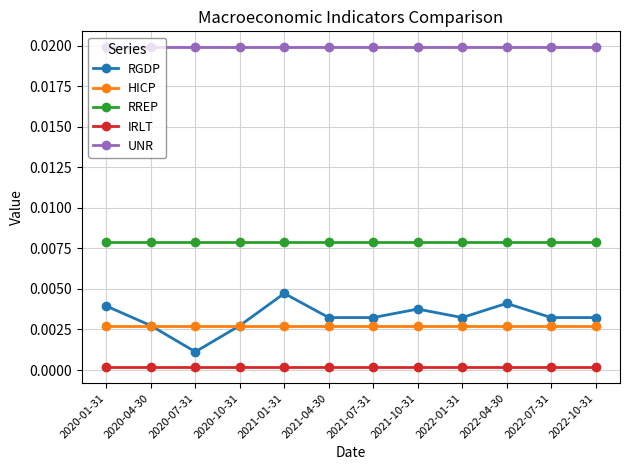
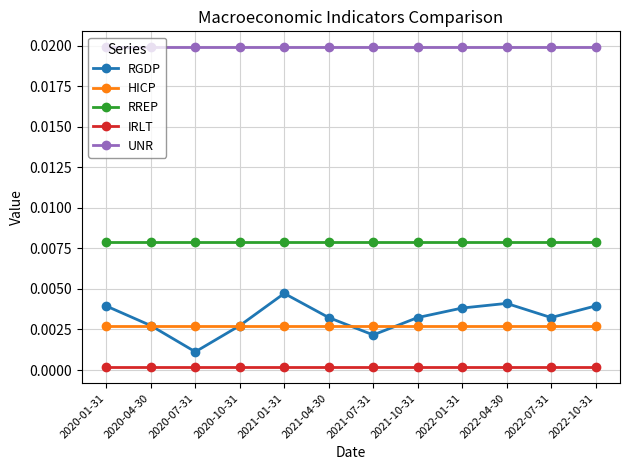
  {
    "RGDP": {
      "2020-01-31": 0.0039,
      "2020-07-31": 0.0011,
      "2021-01-31": 0.0047,
      "2021-04-30": 0.0032,
-     "2021-07-31": 0.0032,
-     "2021-10-31": 0.0038,
-     "2022-01-31": 0.0032,
+     "2021-07-31": 0.0022,
+     "2021-10-31": 0.0032,
+     "2022-01-31": 0.0038,
      "2022-04-30": 0.0041,
      "2022-07-31": 0.0032,
-     "2022-10-31": 0.0032
+     "2022-10-31": 0.0040
    },
    "HICP": {
      "2020-01-31": 0.0027,
      "2020-07-31": 0.0027,
      "2021-01-31": 0.0027,
      "2021-04-30": 0.0027,
      "2021-07-31": 0.0027,
      "2021-10-31": 0.0027,
      "2022-01-31": 0.0027,
      "2022-04-30": 0.0027,
      "2022-07-31": 0.0027,
      "2022-10-31": 0.0027
    },
    "RREP": {
      "2020-01-31": 0.0079,
      "2020-04-30": 0.0079,
      "2020-07-31": 0.0079,
      "2020-10-31": 0.0079,
      "2021-01-31": 0.0079,
      "2021-04-30": 0.0079,
      "2021-07-31": 0.0079,
      "2021-10-31": 0.0079,
      "2022-01-31": 0.0079,
      "2022-04-30": 0.0079,
      "2022-07-31": 0.0079,
      "2022-10-31": 0.0079
    },
    "IRLT": {
      "2020-01-31": 0.0002,
      "2020-04-30": 0.0002,
      "2020-07-31": 0.0002,
      "2020-10-31": 0.0002,
      "2021-01-31": 0.0002,
      "2021-04-30": 0.0002,
      "2021-07-31": 0.0002,
      "2021-10-31": 0.0002,
      "2022-01-31": 0.0002,
      "2022-04-30": 0.0002,
      "2022-07-31": 0.0002,
      "2022-10-31": 0.0002
    },
    "UNR": {
      "2020-07-31": 0.0199,
      "2020-10-31": 0.0199,
      "2021-01-31": 0.0199,
      "2021-04-30": 0.0199,
      "2021-07-31": 0.0199,
      "2021-10-31": 0.0199,
      "2022-01-31": 0.0199,
      "2022-04-30": 0.0199,
      "2022-07-31": 0.0199,
      "2022-10-31": 0.0199
    }
  }
